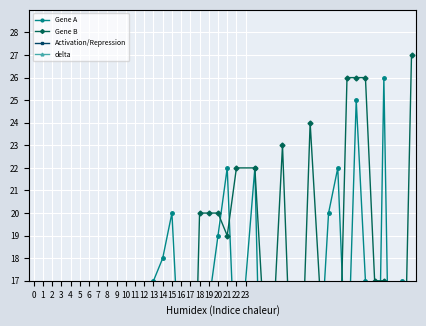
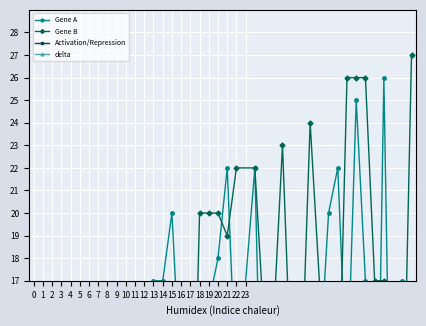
  {
    "Gene A": {
      "13": 17,
-     "14": 18,
+     "14": 17,
      "15": 20,
-     "20": 19,
+     "20": 18,
      "21": 22
    }
  }
